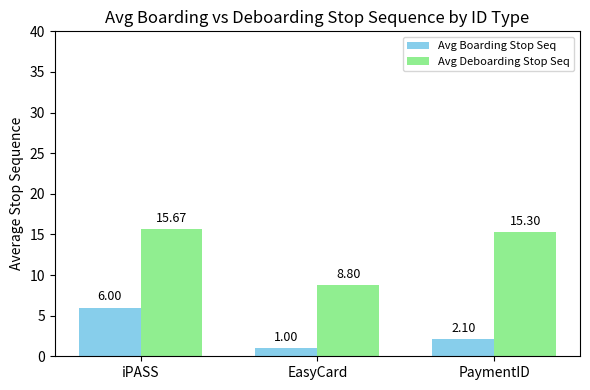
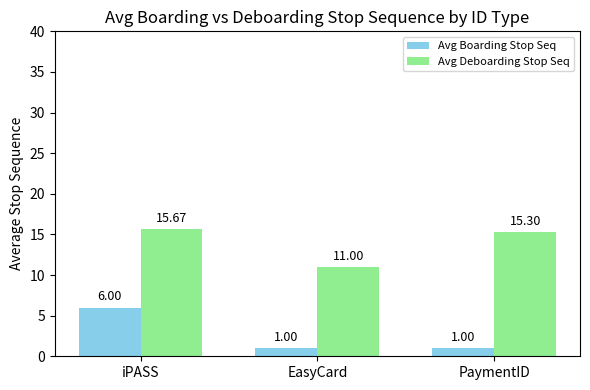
  {
    "Avg Boarding Stop Seq": {
      "iPASS": 6.00,
      "EasyCard": 1.00,
-     "PaymentID": 2.10
+     "PaymentID": 1.00
    },
    "Avg Deboarding Stop Seq": {
      "iPASS": 15.67,
-     "EasyCard": 8.80,
+     "EasyCard": 11.00,
      "PaymentID": 15.30
    }
  }
